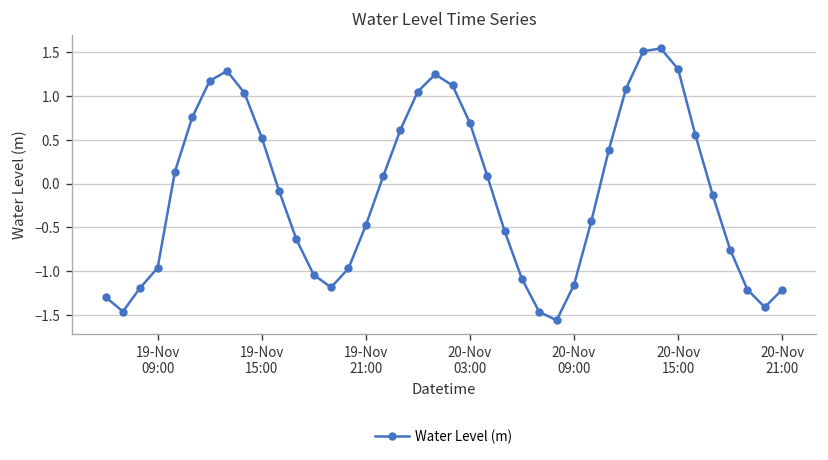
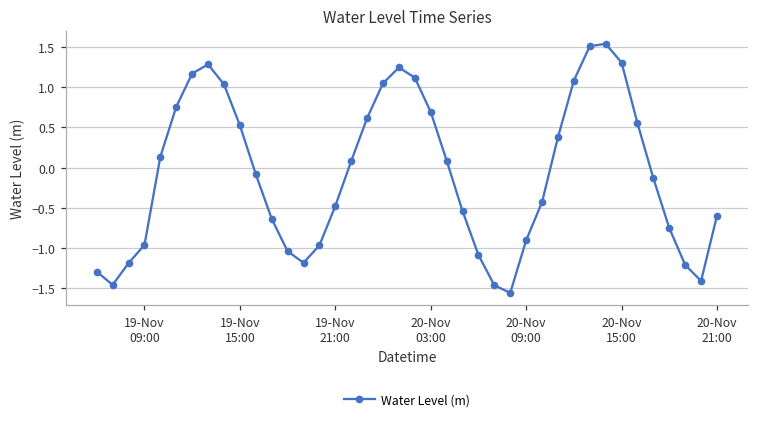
  {
    "19-Nov 09:00": -1.0,
    "19-Nov 15:00": 0.5,
    "19-Nov 21:00": -0.5,
    "20-Nov 03:00": 0.7,
-   "20-Nov 09:00": -1.2,
+   "20-Nov 09:00": -0.9,
    "20-Nov 15:00": 1.3,
-   "20-Nov 21:00": -1.2
+   "20-Nov 21:00": -0.6
  }
